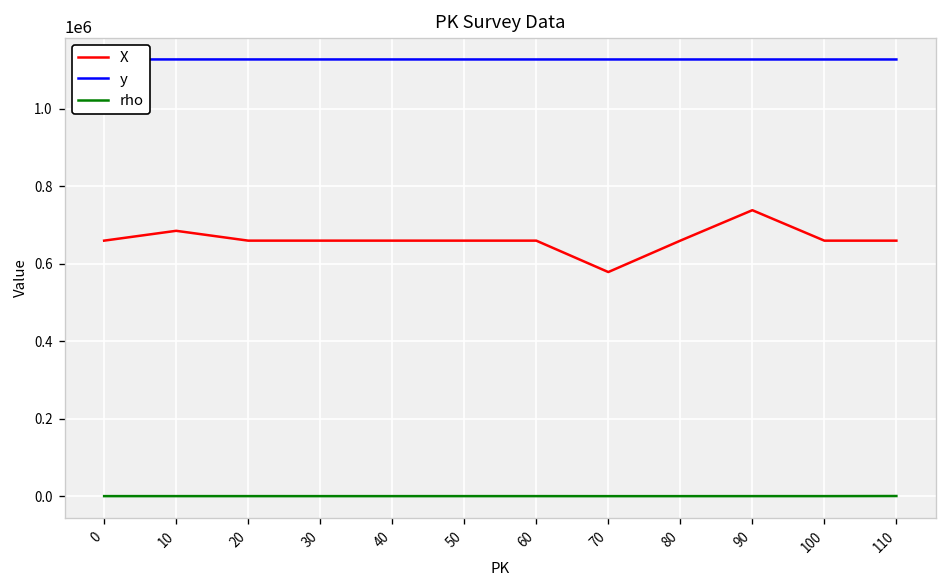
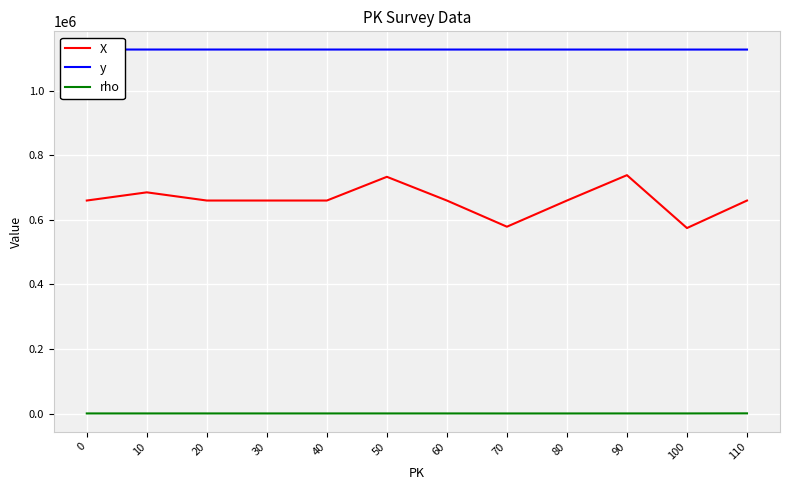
  {
    "X": {
      "0": 660000,
      "10": 680000,
      "20": 660000,
      "30": 660000,
      "40": 660000,
-     "50": 660000,
+     "50": 730000,
      "60": 660000,
      "70": 580000,
      "80": 660000,
      "90": 740000,
-     "100": 660000,
+     "100": 570000,
      "110": 660000
    },
    "y": {
      "10": 1130000,
      "20": 1130000,
      "30": 1130000,
      "40": 1130000,
      "50": 1130000,
      "60": 1130000,
      "70": 1130000,
      "80": 1130000,
      "90": 1130000,
      "100": 1130000,
      "110": 1130000
    },
    "rho": {
      "0": 0,
      "10": 0,
      "20": 0,
      "30": 0,
      "40": 0,
      "50": 0,
      "60": 0,
      "70": 0,
      "80": 0,
      "90": 0,
      "100": 0,
      "110": 0
    }
  }
